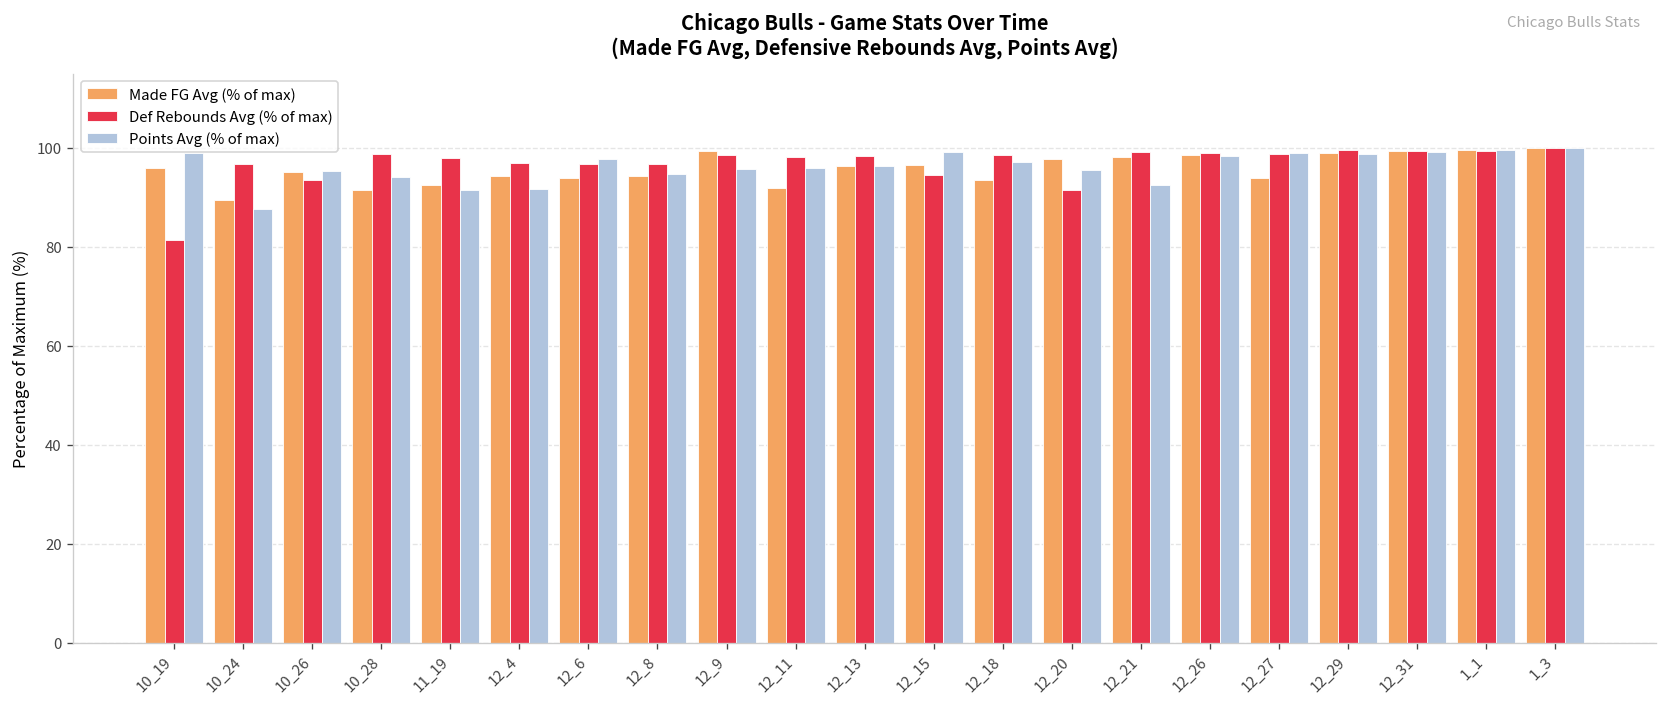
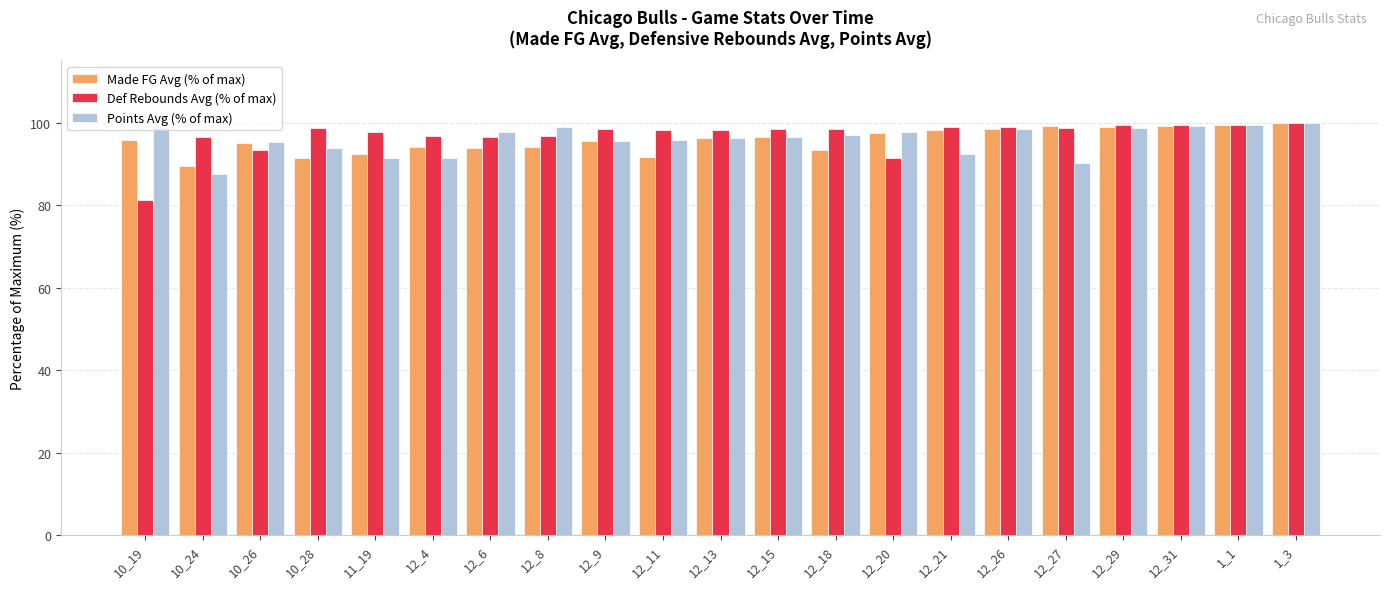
  {
    "Made FG Avg (% of max)": {
      "10_19": 96,
      "10_24": 89,
      "10_26": 95,
      "10_28": 91,
      "11_19": 92,
      "12_4": 94,
      "12_6": 94,
      "12_8": 94,
-     "12_9": 99,
+     "12_9": 96,
      "12_11": 92,
      "12_13": 96,
      "12_15": 97,
      "12_18": 93,
      "12_20": 98,
      "12_21": 98,
      "12_26": 99,
-     "12_27": 94,
+     "12_27": 99,
      "12_29": 99,
      "12_31": 99,
      "1_1": 100,
      "1_3": 100
    },
    "Def Rebounds Avg (% of max)": {
      "10_19": 81,
      "10_24": 97,
      "10_26": 93,
      "10_28": 99,
      "11_19": 98,
      "12_4": 97,
      "12_6": 97,
      "12_8": 97,
      "12_9": 99,
      "12_11": 98,
      "12_13": 98,
-     "12_15": 95,
+     "12_15": 99,
      "12_18": 99,
      "12_20": 92,
      "12_21": 99,
      "12_26": 99,
      "12_27": 99,
      "12_29": 100,
      "12_31": 99,
      "1_1": 99,
      "1_3": 100
    },
    "Points Avg (% of max)": {
      "10_24": 88,
      "10_26": 95,
      "10_28": 94,
      "11_19": 92,
      "12_4": 92,
      "12_6": 98,
-     "12_8": 95,
+     "12_8": 99,
      "12_9": 96,
      "12_11": 96,
      "12_13": 96,
-     "12_15": 99,
+     "12_15": 97,
      "12_18": 97,
-     "12_20": 95,
+     "12_20": 98,
      "12_21": 92,
      "12_26": 98,
-     "12_27": 99,
+     "12_27": 90,
      "12_29": 99,
      "12_31": 99,
      "1_1": 99,
      "1_3": 100
    }
  }
